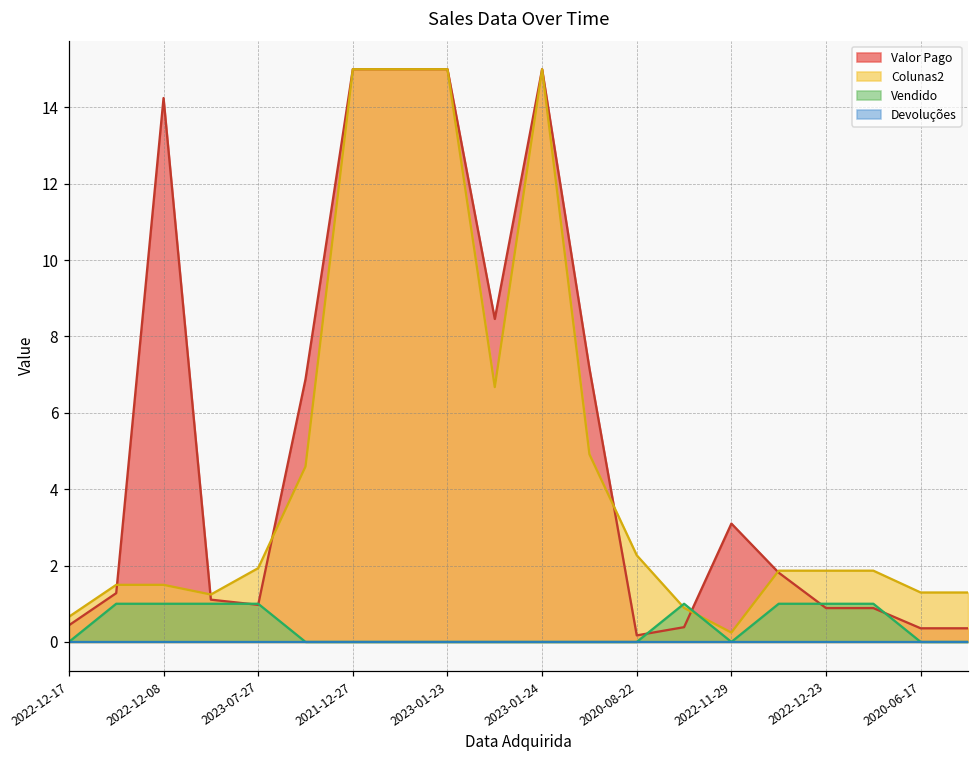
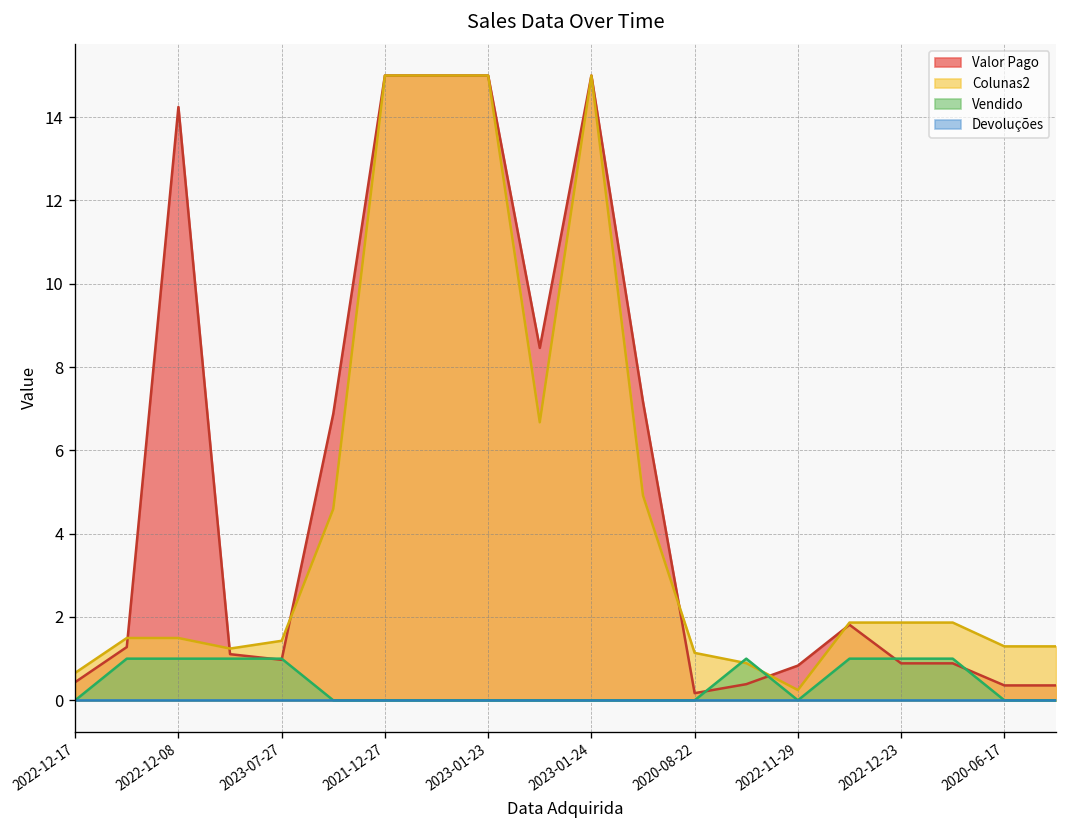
  {
    "Valor Pago": {
      "2022-12-17": 0.4,
      "2022-12-08": 14.2,
      "2020-08-22": 0.2,
-     "2022-11-29": 3.1
+     "2022-11-29": 0.8
    },
    "Colunas2": {
      "2022-12-17": 0.7,
      "2022-12-08": 1.5,
-     "2023-07-27": 1.9,
-     "2020-08-22": 2.3,
+     "2023-07-27": 1.4,
+     "2020-08-22": 1.1,
      "2022-11-29": 0.2
    },
    "Vendido": {
      "2022-12-08": 1.0
    },
    "Devoluções": {
      "2022-12-08": 0.0,
      "2023-07-27": 0.0
    }
  }
